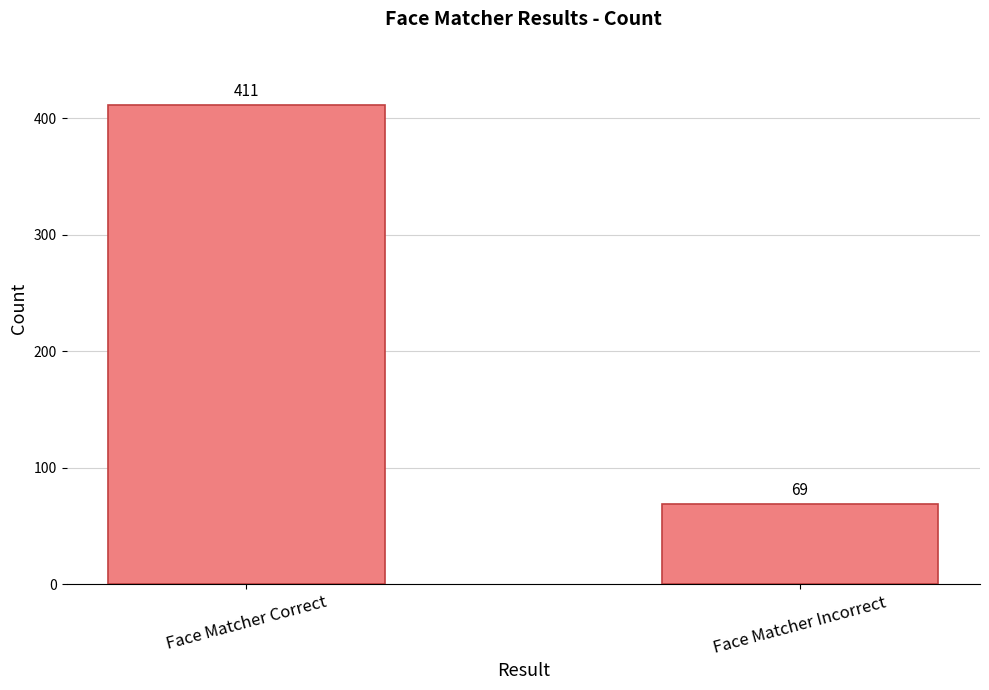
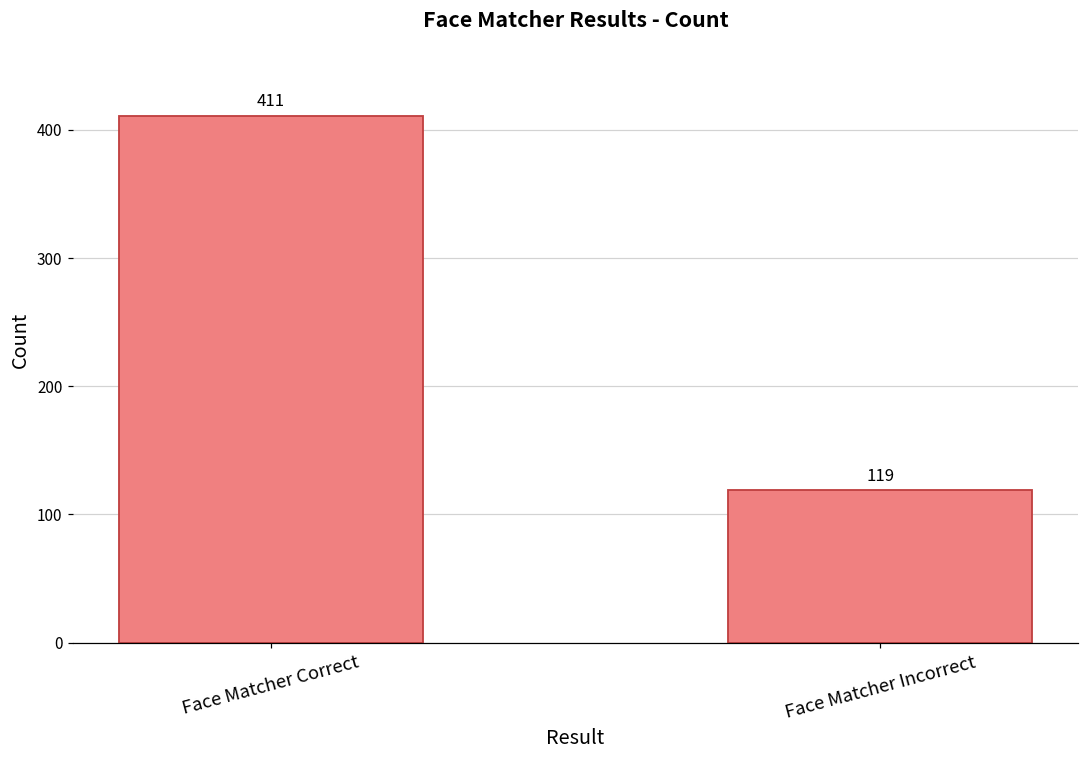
  {
    "Face Matcher Correct": 411,
-   "Face Matcher Incorrect": 69
+   "Face Matcher Incorrect": 119
  }
